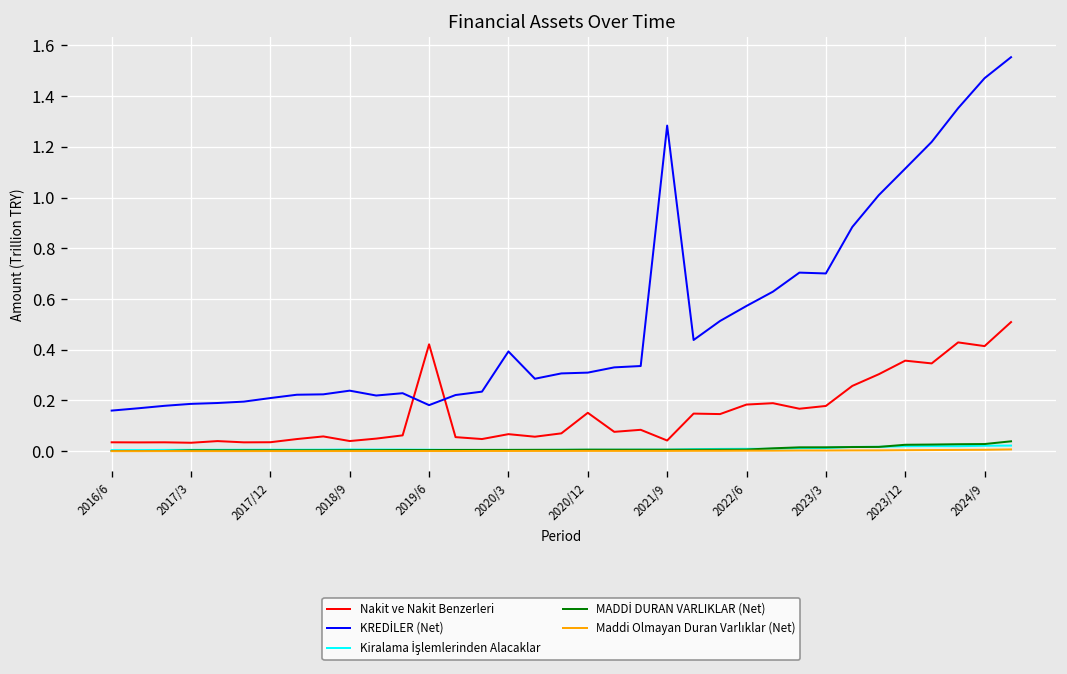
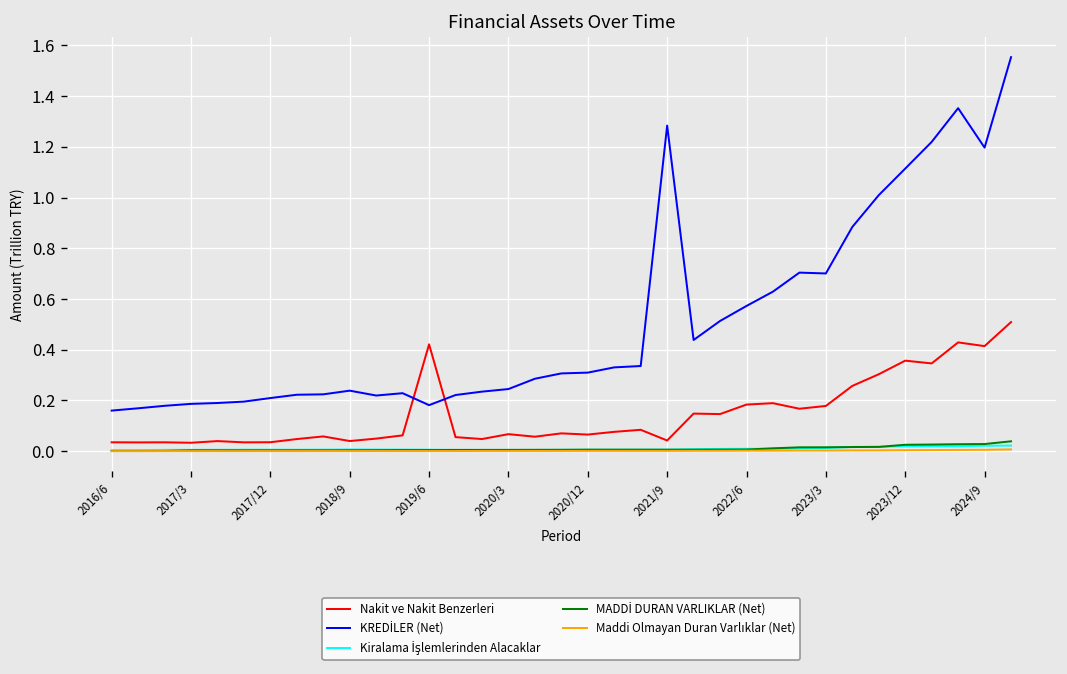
  {
    "Nakit ve Nakit Benzerleri": {
      "2016/6": 0.04,
      "2017/3": 0.03,
      "2017/12": 0.04,
      "2018/9": 0.04,
      "2019/6": 0.42,
      "2020/3": 0.07,
-     "2020/12": 0.15,
+     "2020/12": 0.07,
      "2021/9": 0.04,
      "2022/6": 0.18,
      "2023/3": 0.18,
      "2023/12": 0.36,
      "2024/9": 0.41
    },
    "KREDİLER (Net)": {
      "2016/6": 0.16,
      "2017/3": 0.19,
      "2017/12": 0.21,
      "2018/9": 0.24,
      "2019/6": 0.18,
-     "2020/3": 0.39,
+     "2020/3": 0.24,
      "2020/12": 0.31,
      "2021/9": 1.28,
      "2022/6": 0.57,
      "2023/3": 0.70,
      "2023/12": 1.11,
-     "2024/9": 1.47
+     "2024/9": 1.20
    },
    "Maddi Olmayan Duran Varlıklar (Net)": {
      "2023/12": 0.00,
      "2024/9": 0.01
    }
  }
